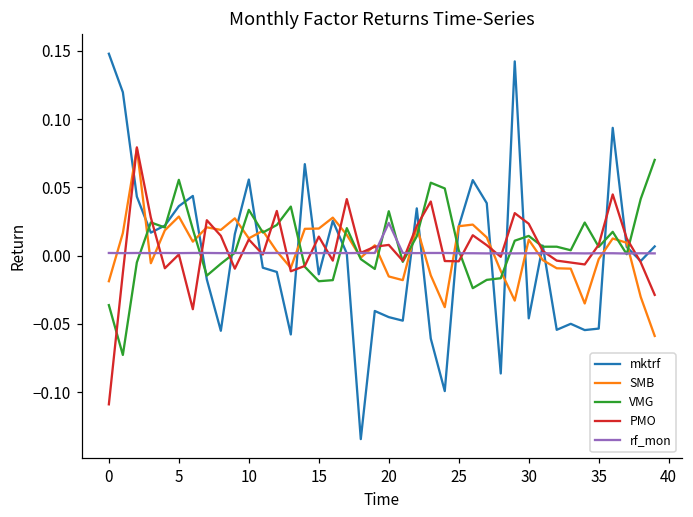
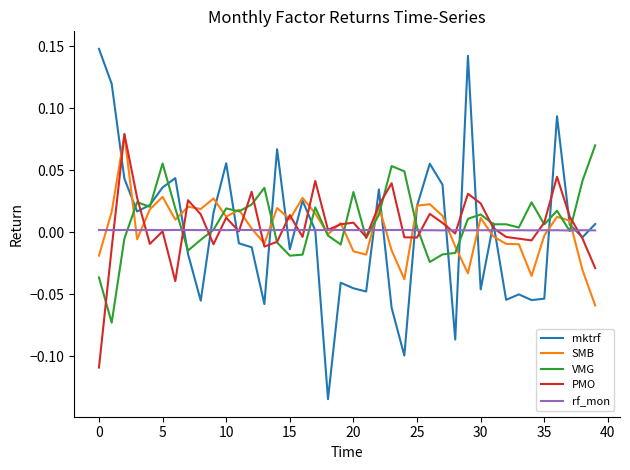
  {
    "mktrf": {
      "0": 0.148,
      "5": 0.036,
      "10": 0.056,
      "15": -0.014,
      "20": -0.045,
      "30": -0.046,
      "35": -0.054
    },
    "SMB": {
      "0": -0.019,
      "5": 0.029,
-     "15": 0.020,
+     "15": 0.011,
      "20": -0.015,
      "30": 0.012,
      "35": -0.003
    },
    "VMG": {
      "0": -0.036,
      "5": 0.056,
-     "10": 0.034,
+     "10": 0.019,
      "15": -0.019,
      "20": 0.033,
      "25": 0.004,
      "30": 0.014
    },
    "PMO": {
      "0": -0.109,
      "15": 0.014,
      "20": 0.008,
      "25": -0.004,
      "30": 0.023
    },
    "rf_mon": {
      "0": 0.002,
      "10": 0.002,
      "15": 0.002,
-     "20": 0.024,
+     "20": 0.002,
      "25": 0.002,
      "30": 0.002,
      "35": 0.002
    }
  }
